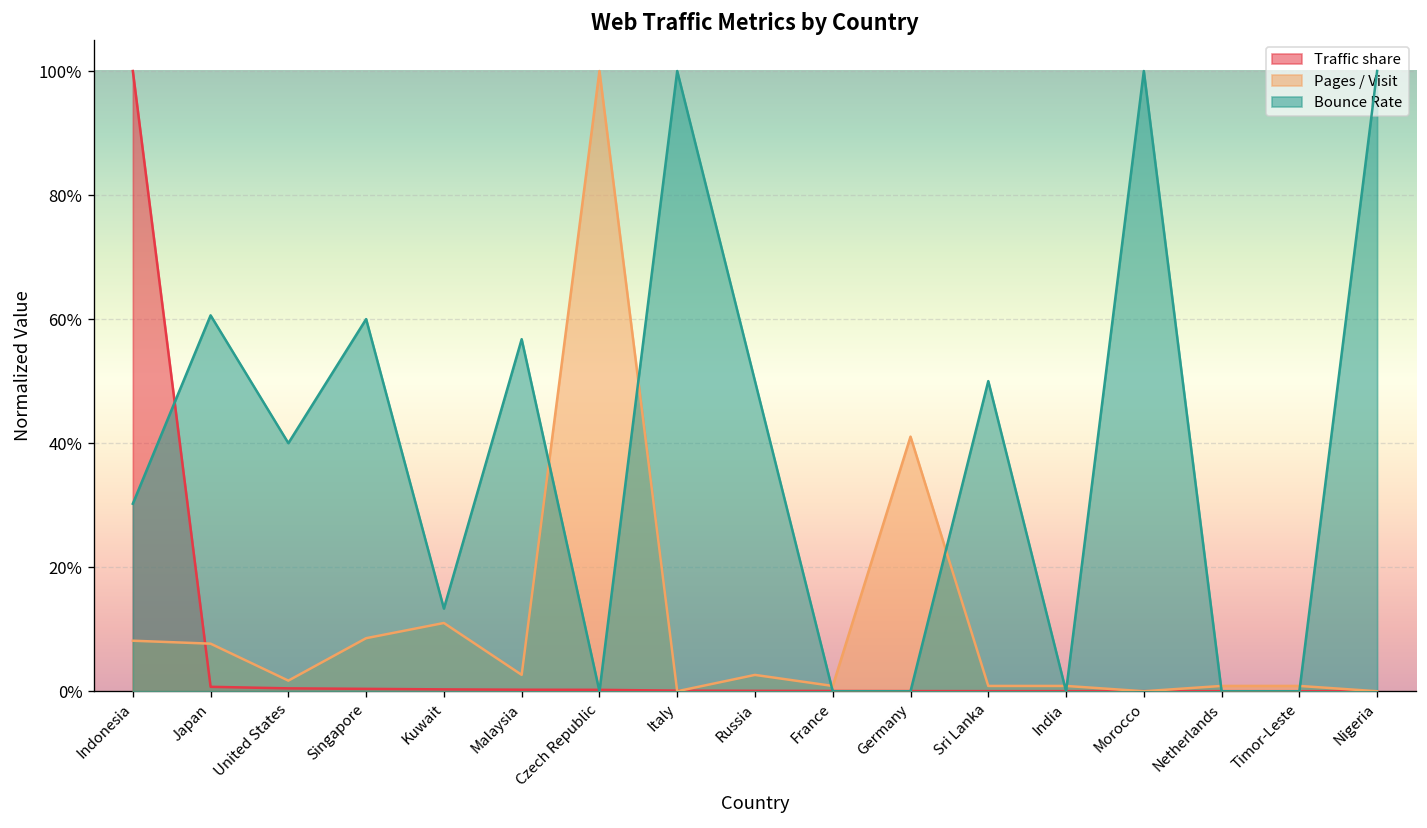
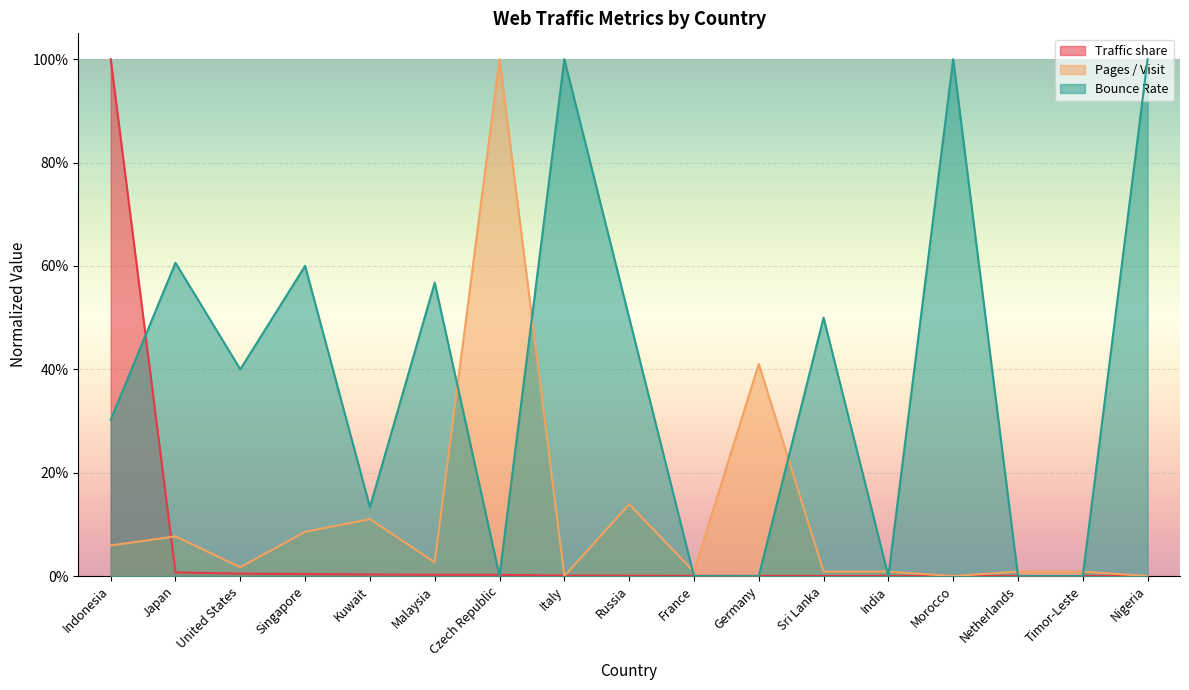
  {
    "Traffic share": {
      "Indonesia": "100%",
      "Japan": "1%",
      "United States": "0%",
      "Singapore": "0%",
      "Kuwait": "0%",
      "Malaysia": "0%",
      "Russia": "0%",
      "Sri Lanka": "0%"
    },
    "Pages / Visit": {
-     "Indonesia": "8%",
+     "Indonesia": "6%",
      "Japan": "8%",
      "United States": "2%",
      "Singapore": "9%",
      "Kuwait": "11%",
      "Malaysia": "3%",
      "Czech Republic": "100%",
-     "Russia": "3%",
+     "Russia": "14%",
      "France": "1%",
      "Germany": "41%",
      "Sri Lanka": "1%",
      "India": "1%",
      "Netherlands": "1%",
      "Timor-Leste": "1%"
    },
    "Bounce Rate": {
      "Indonesia": "30%",
      "Japan": "61%",
      "United States": "40%",
      "Singapore": "60%",
      "Kuwait": "13%",
      "Malaysia": "57%",
      "Italy": "100%",
      "Russia": "50%",
      "Sri Lanka": "50%",
      "Morocco": "100%"
    }
  }
